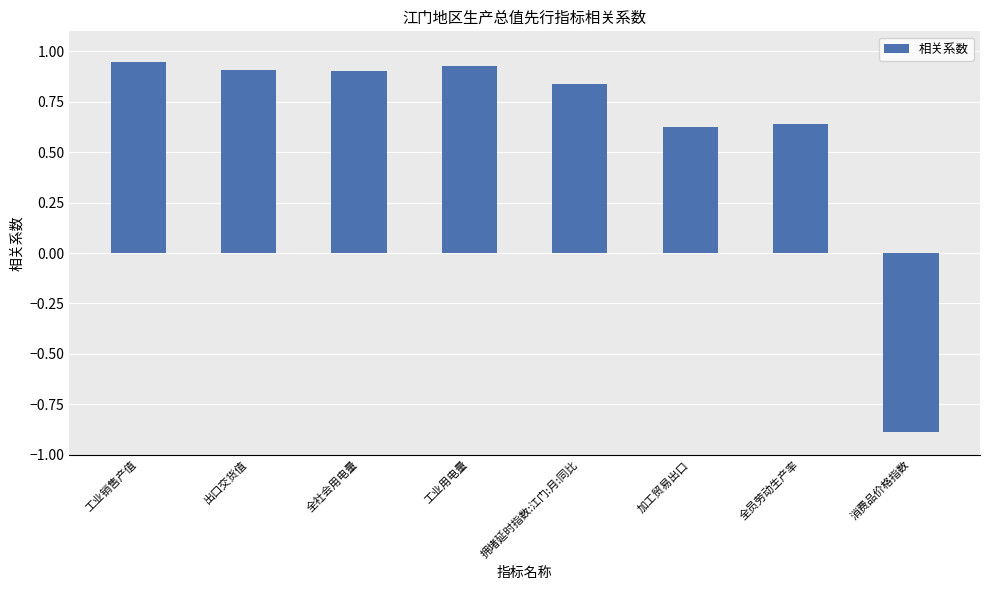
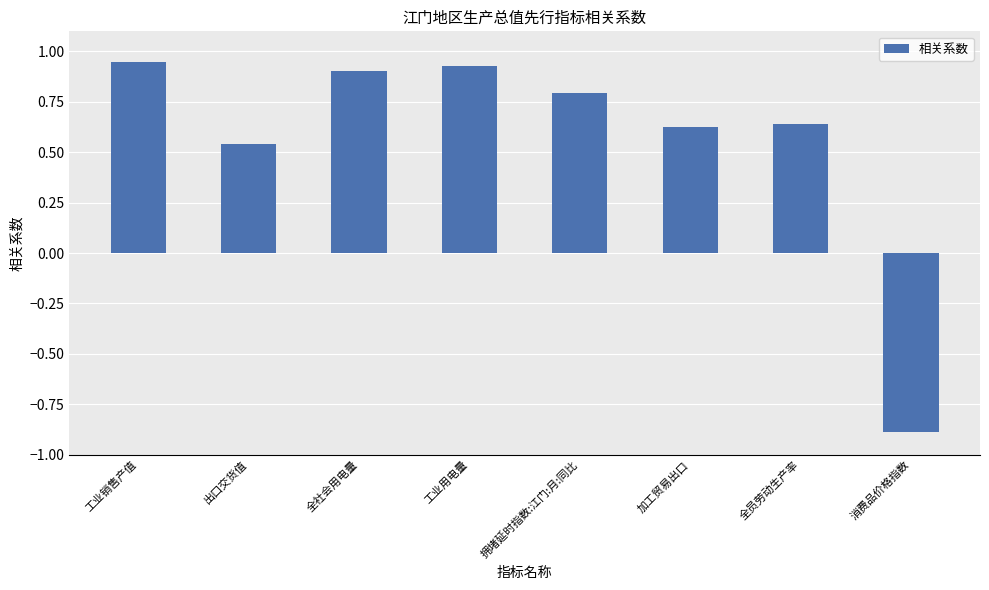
  {
    "工业销售产值": 0.95,
-   "出口交货值": 0.91,
+   "出口交货值": 0.54,
    "全社会用电量": 0.90,
    "工业用电量": 0.93,
-   "拥堵延时指数:江门:月:同比": 0.84,
+   "拥堵延时指数:江门:月:同比": 0.80,
    "加工贸易出口": 0.63,
    "全员劳动生产率": 0.64,
    "消费品价格指数": -0.89
  }
